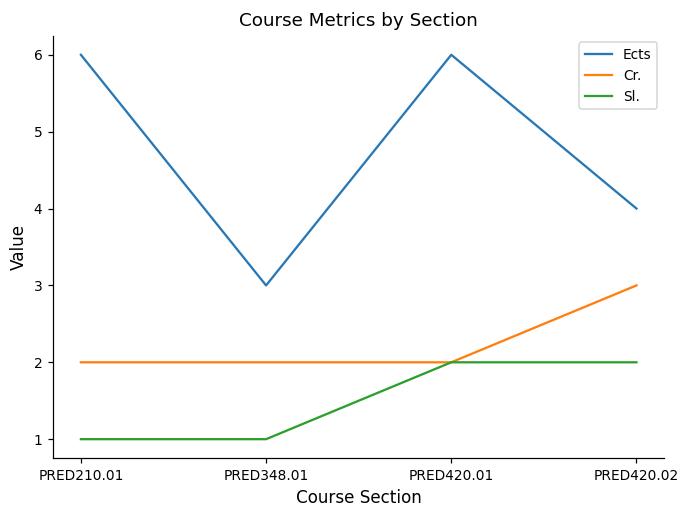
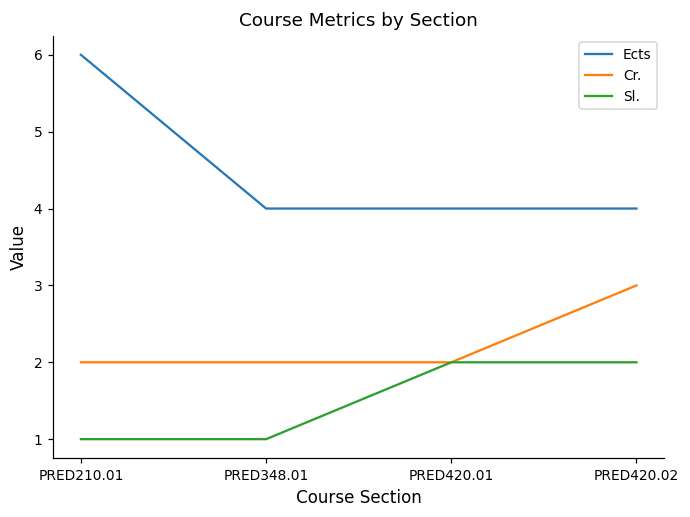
  {
    "Ects": {
      "PRED210.01": 6,
-     "PRED348.01": 3,
-     "PRED420.01": 6,
+     "PRED348.01": 4,
+     "PRED420.01": 4,
      "PRED420.02": 4
    },
    "Cr.": {
      "PRED210.01": 2,
      "PRED348.01": 2,
      "PRED420.02": 3
    },
    "Sl.": {
      "PRED210.01": 1,
      "PRED348.01": 1,
      "PRED420.02": 2
    }
  }
